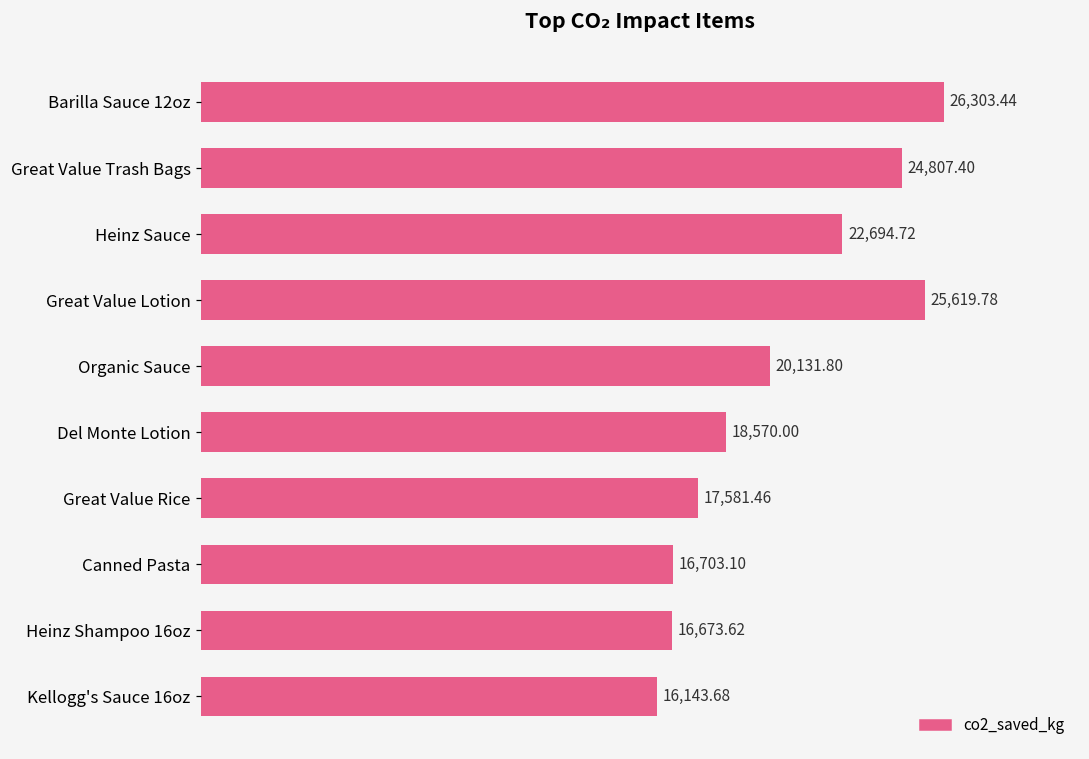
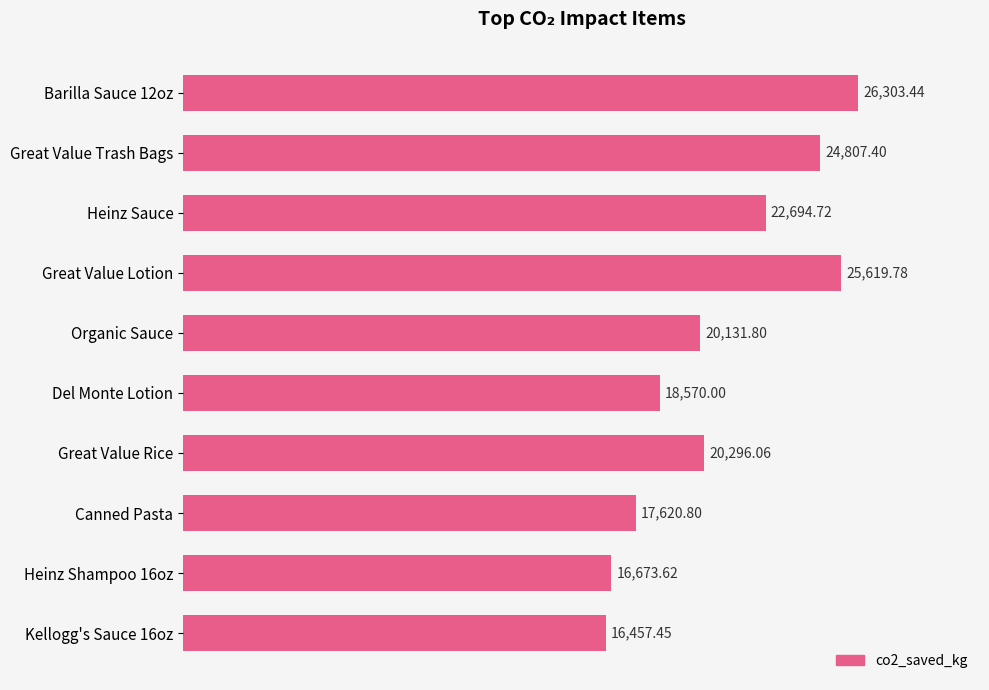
  {
    "Barilla Sauce 12oz": "26,303.44",
    "Great Value Trash Bags": "24,807.40",
    "Heinz Sauce": "22,694.72",
    "Great Value Lotion": "25,619.78",
    "Organic Sauce": "20,131.80",
    "Del Monte Lotion": "18,570.00",
-   "Great Value Rice": "17,581.46",
-   "Canned Pasta": "16,703.10",
+   "Great Value Rice": "20,296.06",
+   "Canned Pasta": "17,620.80",
    "Heinz Shampoo 16oz": "16,673.62",
-   "Kellogg's Sauce 16oz": "16,143.68"
+   "Kellogg's Sauce 16oz": "16,457.45"
  }
